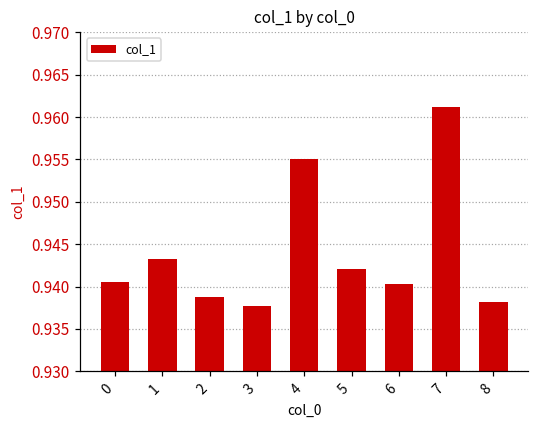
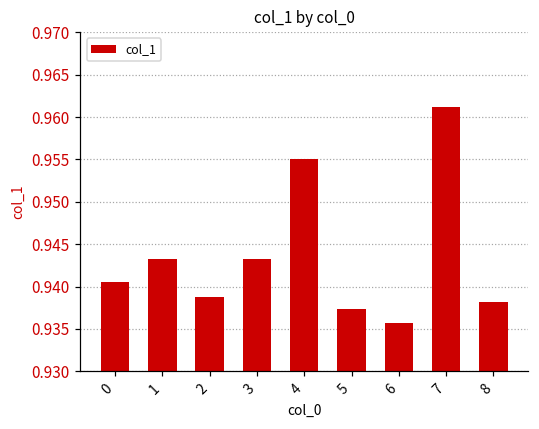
  {
    "0": 0.941,
    "1": 0.943,
    "2": 0.939,
-   "3": 0.938,
+   "3": 0.943,
    "4": 0.955,
-   "5": 0.942,
-   "6": 0.940,
+   "5": 0.937,
+   "6": 0.936,
    "7": 0.961,
    "8": 0.938
  }
